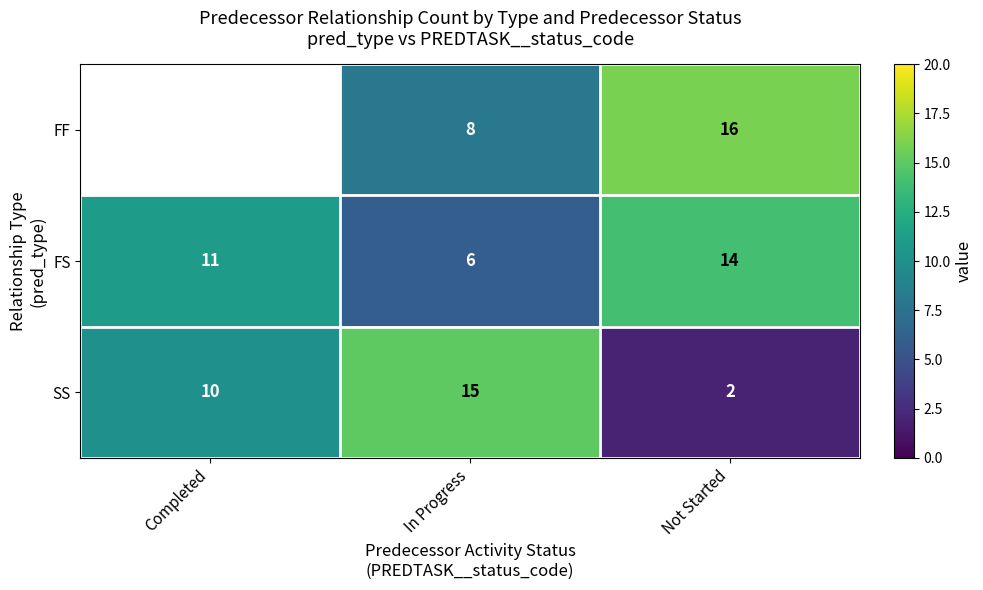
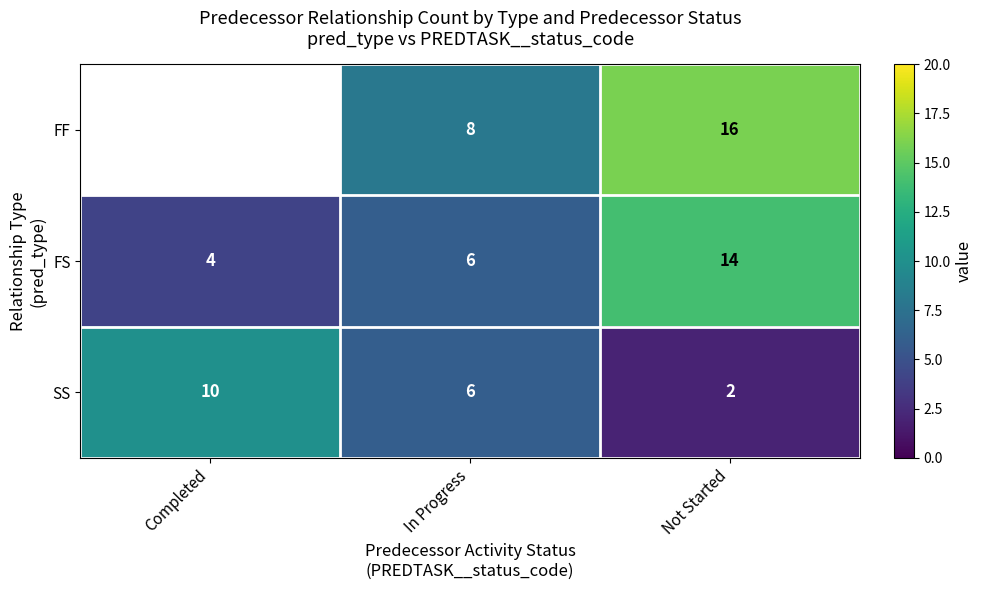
  {
    "FF": {
      "In Progress": 8,
      "Not Started": 16
    },
    "FS": {
-     "Completed": 11,
+     "Completed": 4,
      "In Progress": 6,
      "Not Started": 14
    },
    "SS": {
      "Completed": 10,
-     "In Progress": 15,
+     "In Progress": 6,
      "Not Started": 2
    }
  }
